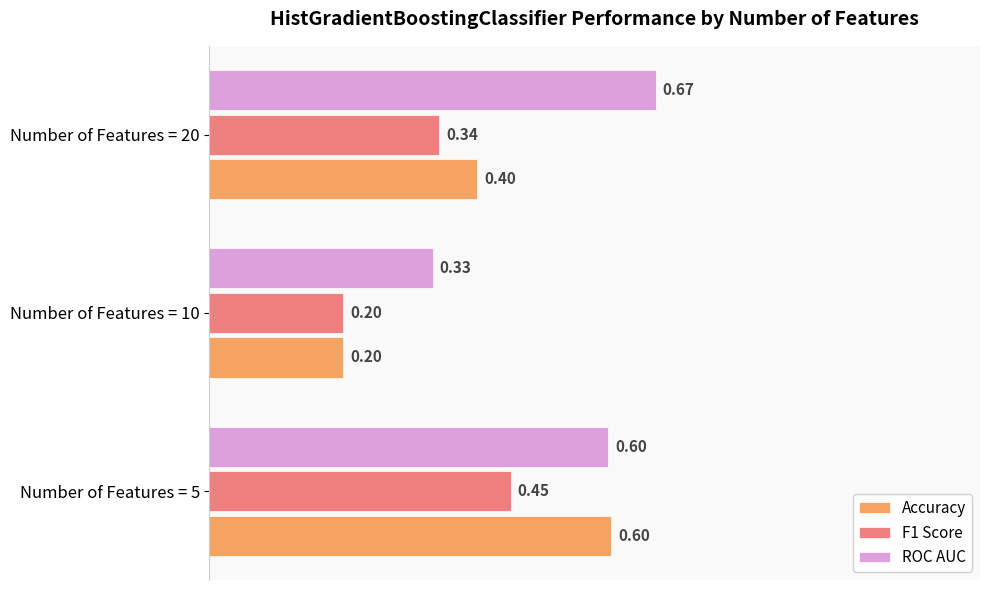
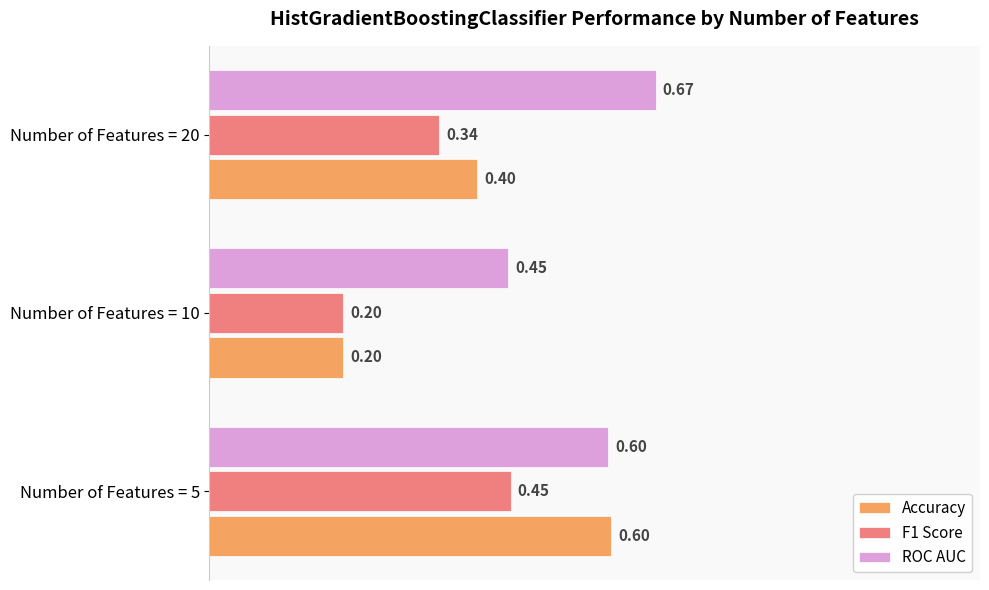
  {
    "ROC AUC": {
      "Number of Features = 20": 0.67,
-     "Number of Features = 10": 0.33,
+     "Number of Features = 10": 0.45,
      "Number of Features = 5": 0.60
    }
  }
